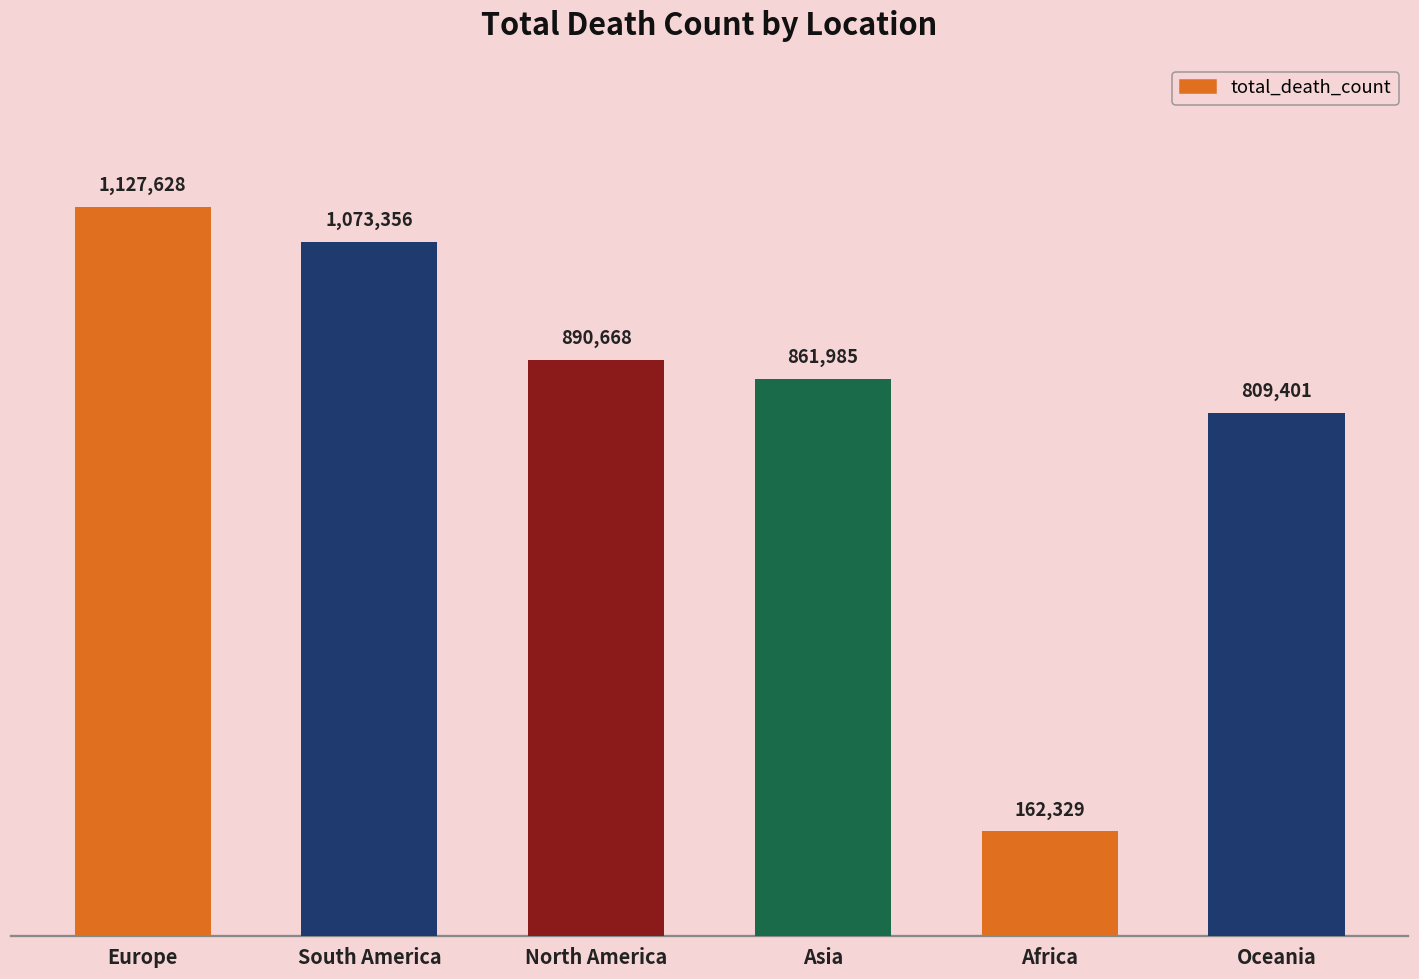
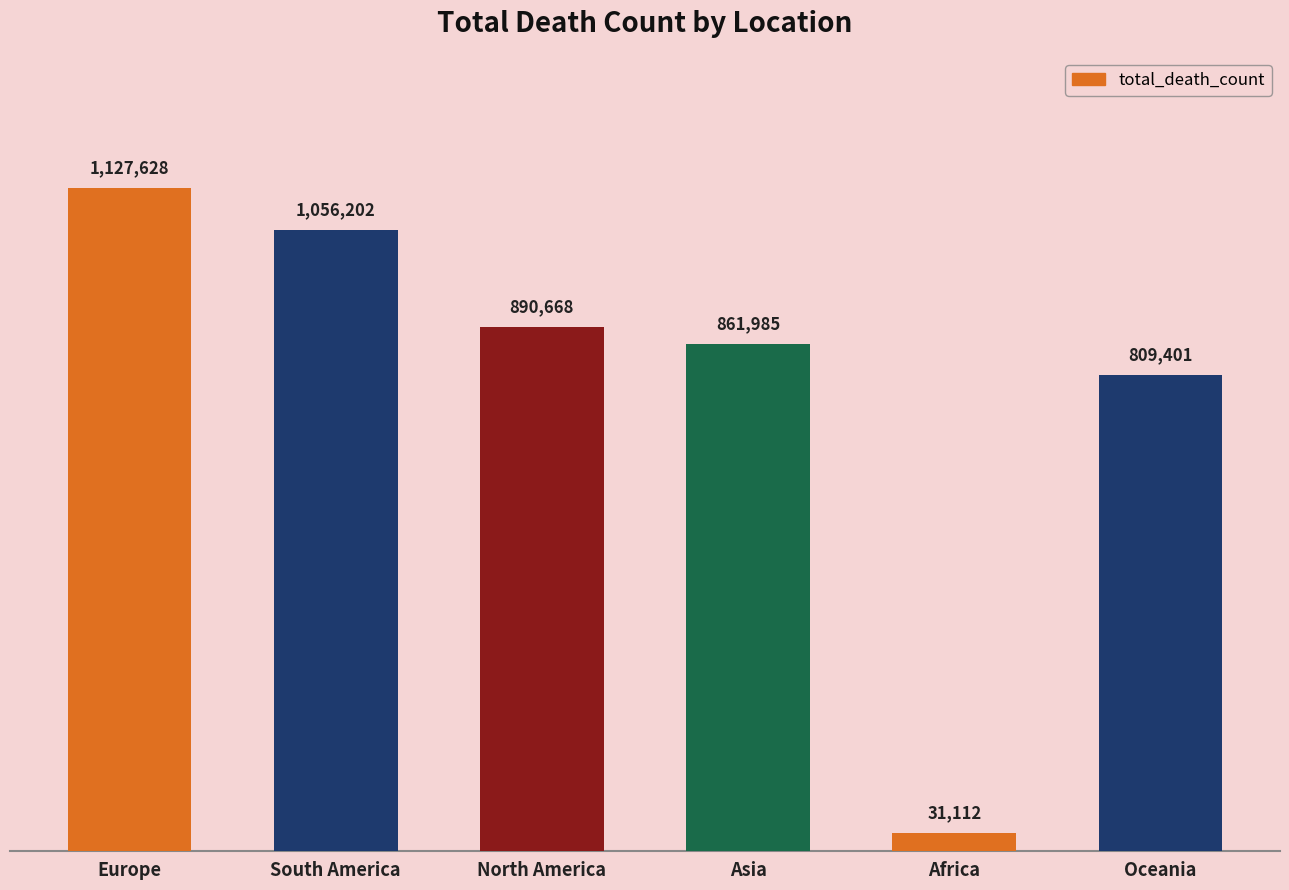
  {
    "Europe": "1,127,628",
-   "South America": "1,073,356",
+   "South America": "1,056,202",
    "North America": "890,668",
    "Asia": "861,985",
-   "Africa": "162,329",
+   "Africa": "31,112",
    "Oceania": "809,401"
  }
